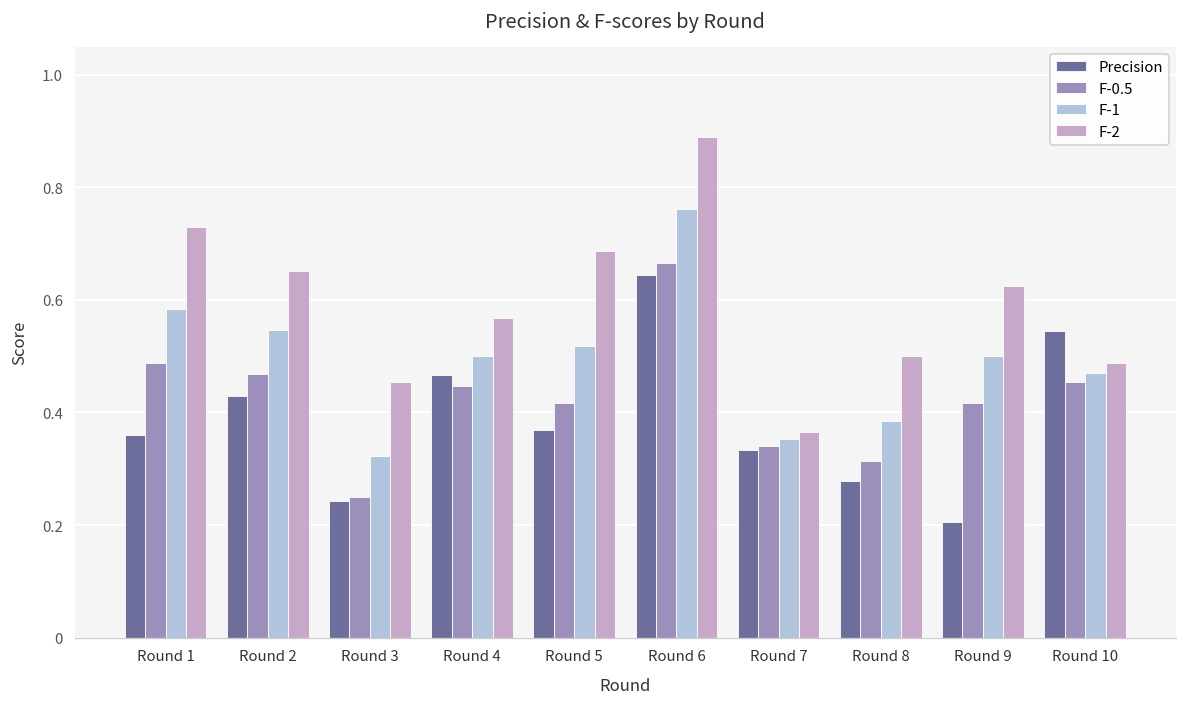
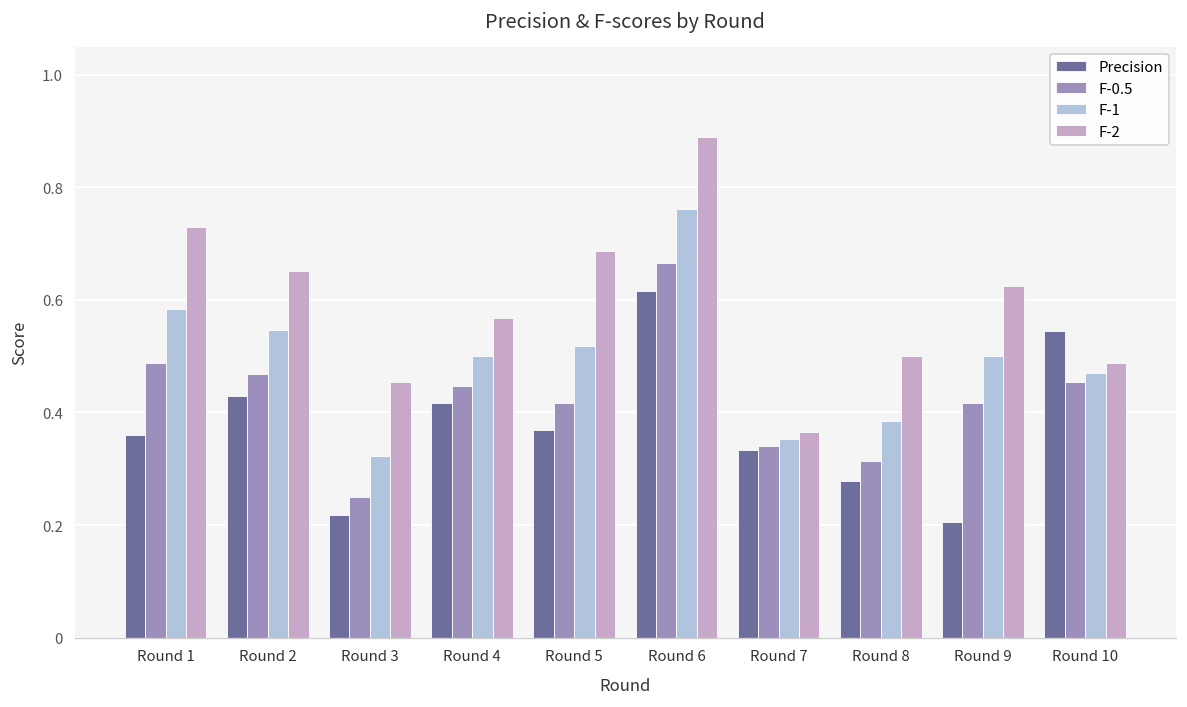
  {
    "Precision": {
      "Round 1": 0.36,
      "Round 2": 0.43,
-     "Round 3": 0.24,
-     "Round 4": 0.47,
+     "Round 3": 0.22,
+     "Round 4": 0.42,
      "Round 5": 0.37,
-     "Round 6": 0.65,
+     "Round 6": 0.62,
      "Round 7": 0.33,
      "Round 8": 0.28,
      "Round 9": 0.21,
      "Round 10": 0.54
    }
  }
